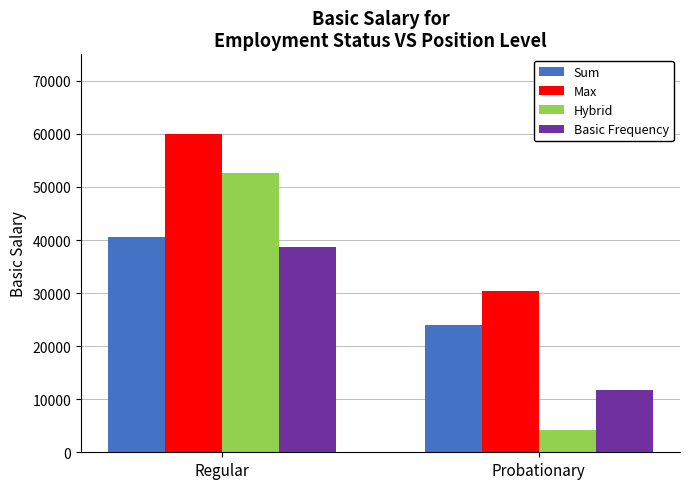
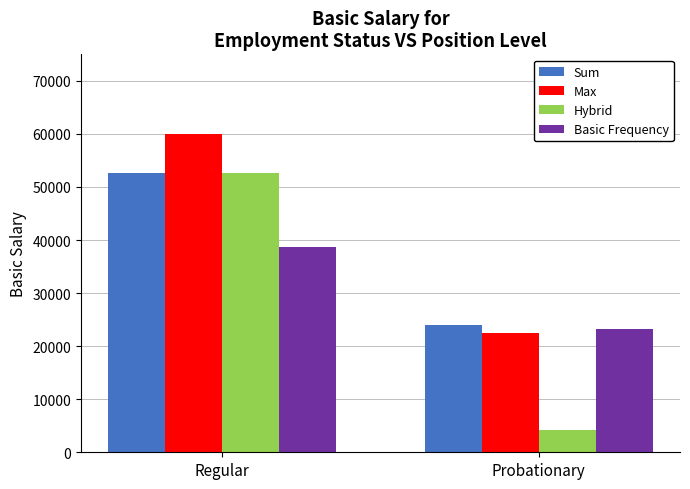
  {
    "Sum": {
-     "Regular": 41000,
+     "Regular": 53000,
      "Probationary": 24000
    },
    "Max": {
      "Regular": 60000,
-     "Probationary": 30000
+     "Probationary": 23000
    },
    "Hybrid": {
      "Regular": 53000,
      "Probationary": 4000
    },
    "Basic Frequency": {
      "Regular": 39000,
-     "Probationary": 12000
+     "Probationary": 23000
    }
  }
